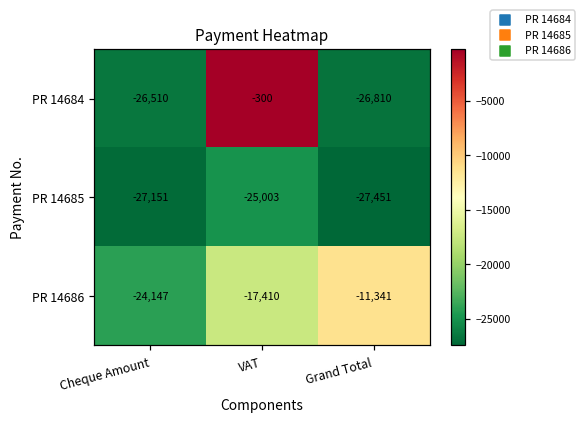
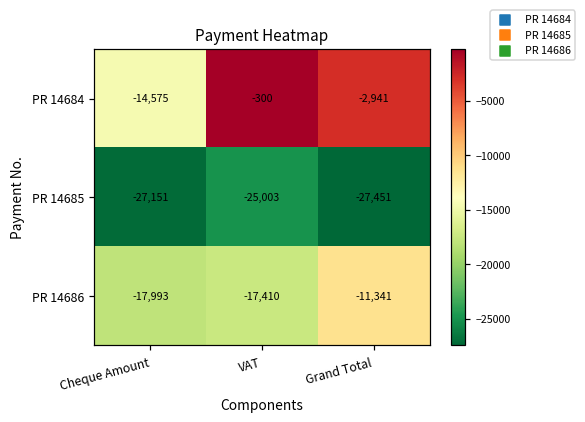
  {
    "PR 14684": {
-     "Cheque Amount": "-26,510",
+     "Cheque Amount": "-14,575",
      "VAT": "-300",
-     "Grand Total": "-26,810"
+     "Grand Total": "-2,941"
    },
    "PR 14685": {
      "Cheque Amount": "-27,151",
      "VAT": "-25,003",
      "Grand Total": "-27,451"
    },
    "PR 14686": {
-     "Cheque Amount": "-24,147",
+     "Cheque Amount": "-17,993",
      "VAT": "-17,410",
      "Grand Total": "-11,341"
    }
  }
